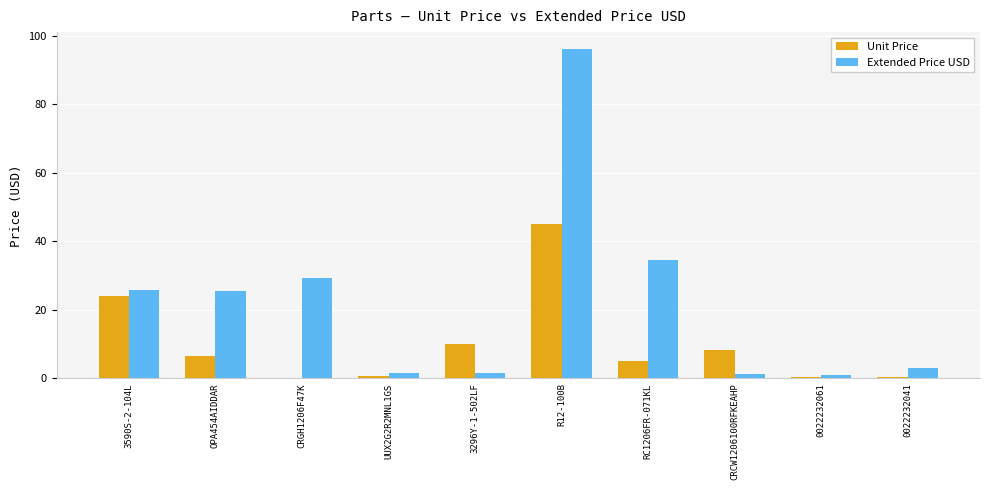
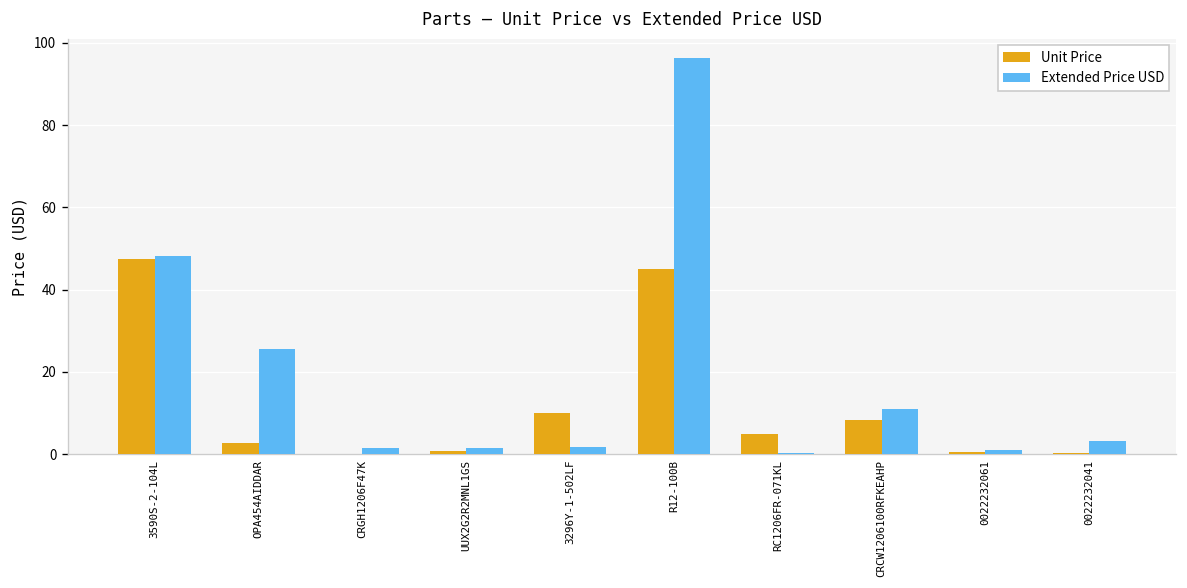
  {
    "Unit Price": {
-     "3590S-2-104L": 24,
-     "OPA454AIDDAR": 6,
+     "3590S-2-104L": 47,
+     "OPA454AIDDAR": 3,
      "UUX2G2R2MNL1GS": 1,
      "3296Y-1-502LF": 10,
      "R12-100B": 45,
      "RC1206FR-071KL": 5,
      "CRCW1206100RFKEAHP": 8
    },
    "Extended Price USD": {
-     "3590S-2-104L": 26,
+     "3590S-2-104L": 48,
      "OPA454AIDDAR": 26,
-     "CRGH1206F47K": 29,
+     "CRGH1206F47K": 1,
      "UUX2G2R2MNL1GS": 1,
      "3296Y-1-502LF": 2,
      "R12-100B": 96,
-     "RC1206FR-071KL": 35,
-     "CRCW1206100RFKEAHP": 1,
+     "RC1206FR-071KL": 0,
+     "CRCW1206100RFKEAHP": 11,
      "0022232061": 1,
      "0022232041": 3
    }
  }
